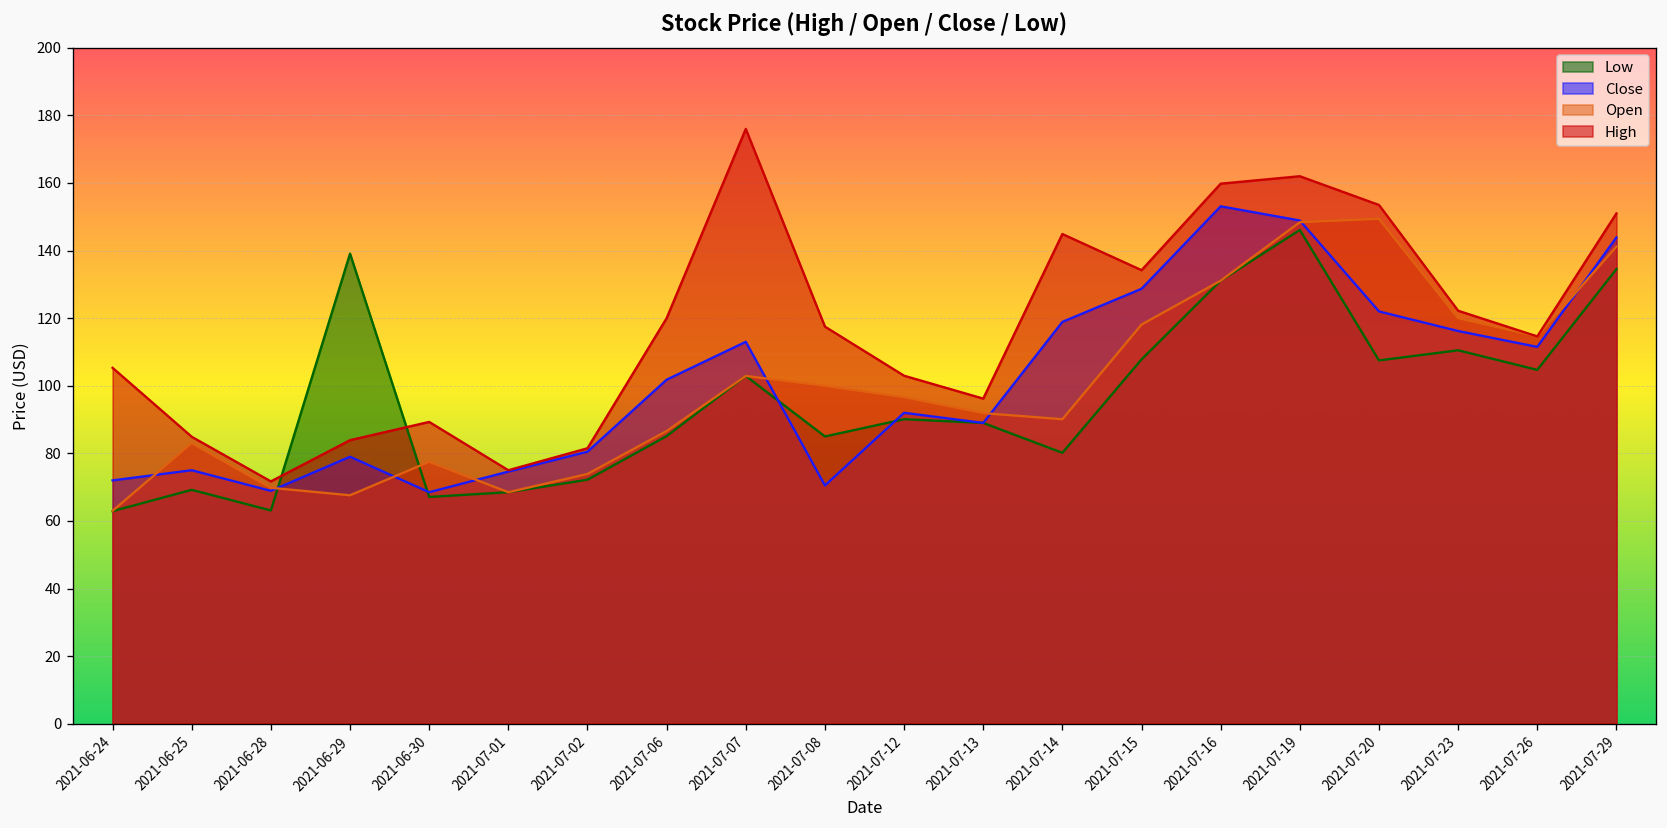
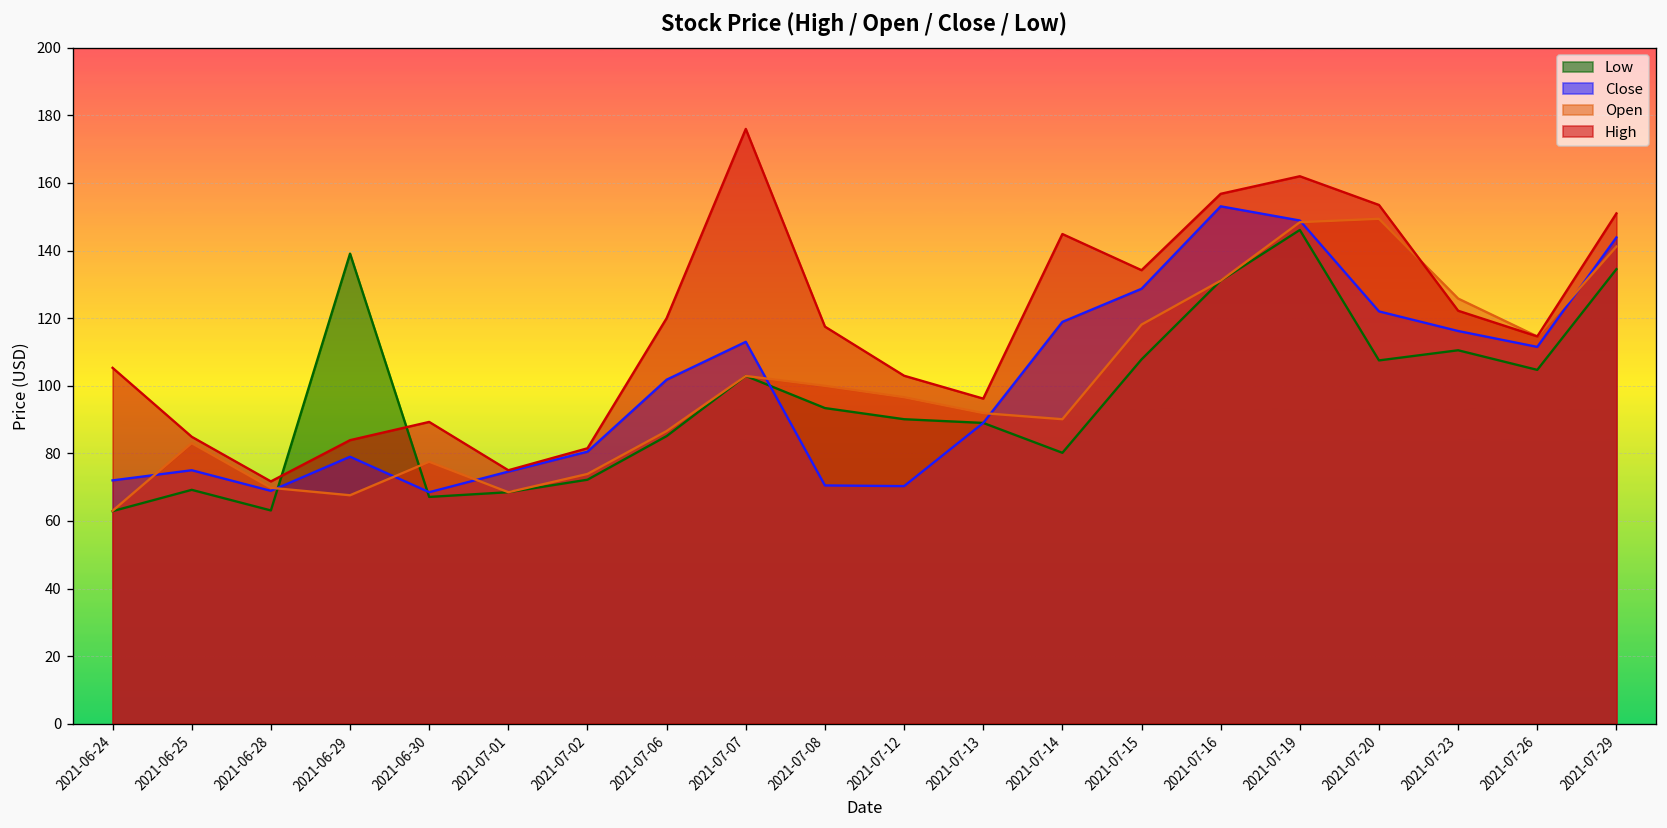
  {
    "Low": {
      "2021-06-25": 69,
      "2021-06-28": 63,
      "2021-06-29": 139,
      "2021-06-30": 67,
      "2021-07-02": 72,
      "2021-07-06": 85,
-     "2021-07-08": 85,
+     "2021-07-08": 93,
      "2021-07-12": 90,
      "2021-07-14": 80,
      "2021-07-15": 108,
      "2021-07-19": 146,
      "2021-07-20": 108,
      "2021-07-23": 111,
      "2021-07-26": 105,
      "2021-07-29": 135
    },
    "Close": {
      "2021-06-24": 72,
      "2021-06-25": 75,
      "2021-06-29": 79,
      "2021-06-30": 69,
      "2021-07-02": 81,
      "2021-07-06": 102,
      "2021-07-07": 113,
      "2021-07-08": 71,
-     "2021-07-12": 92,
+     "2021-07-12": 70,
      "2021-07-14": 119,
      "2021-07-15": 129,
      "2021-07-16": 153,
      "2021-07-20": 122,
      "2021-07-23": 116,
      "2021-07-26": 112,
      "2021-07-29": 144
    },
    "Open": {
      "2021-06-25": 83,
      "2021-06-29": 68,
      "2021-06-30": 78,
      "2021-07-02": 74,
      "2021-07-06": 87,
      "2021-07-08": 100,
      "2021-07-12": 97,
      "2021-07-13": 92,
      "2021-07-14": 90,
      "2021-07-15": 118,
      "2021-07-20": 149,
-     "2021-07-23": 120,
+     "2021-07-23": 126,
      "2021-07-29": 141
    },
    "High": {
      "2021-06-24": 105,
      "2021-06-25": 85,
      "2021-06-28": 72,
      "2021-06-29": 84,
      "2021-06-30": 89,
      "2021-07-02": 82,
      "2021-07-06": 120,
      "2021-07-07": 176,
      "2021-07-08": 118,
      "2021-07-12": 103,
      "2021-07-13": 96,
      "2021-07-14": 145,
      "2021-07-15": 134,
-     "2021-07-16": 160,
+     "2021-07-16": 157,
      "2021-07-19": 162,
      "2021-07-20": 154,
      "2021-07-23": 122,
      "2021-07-29": 151
    }
  }
